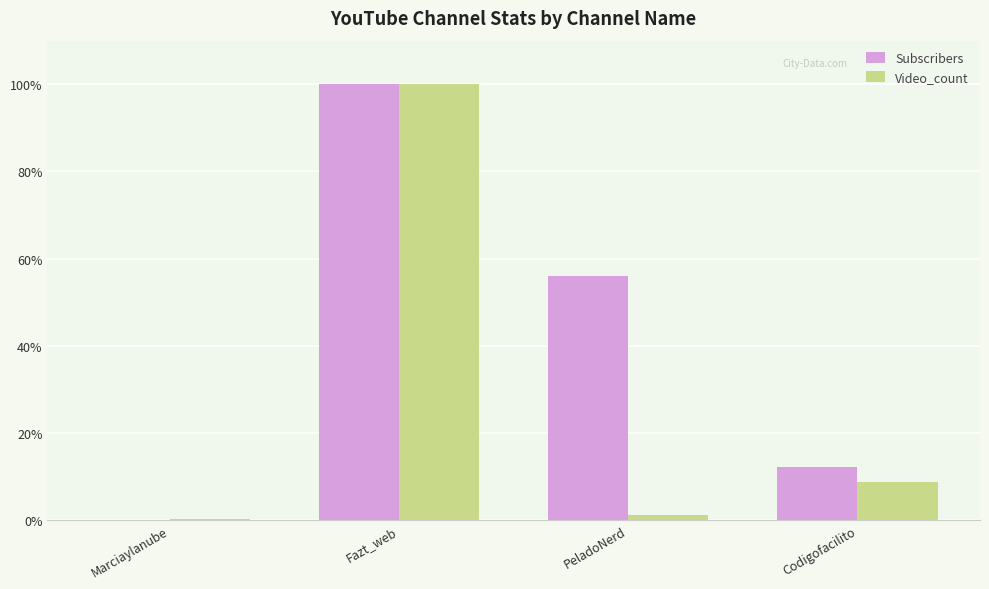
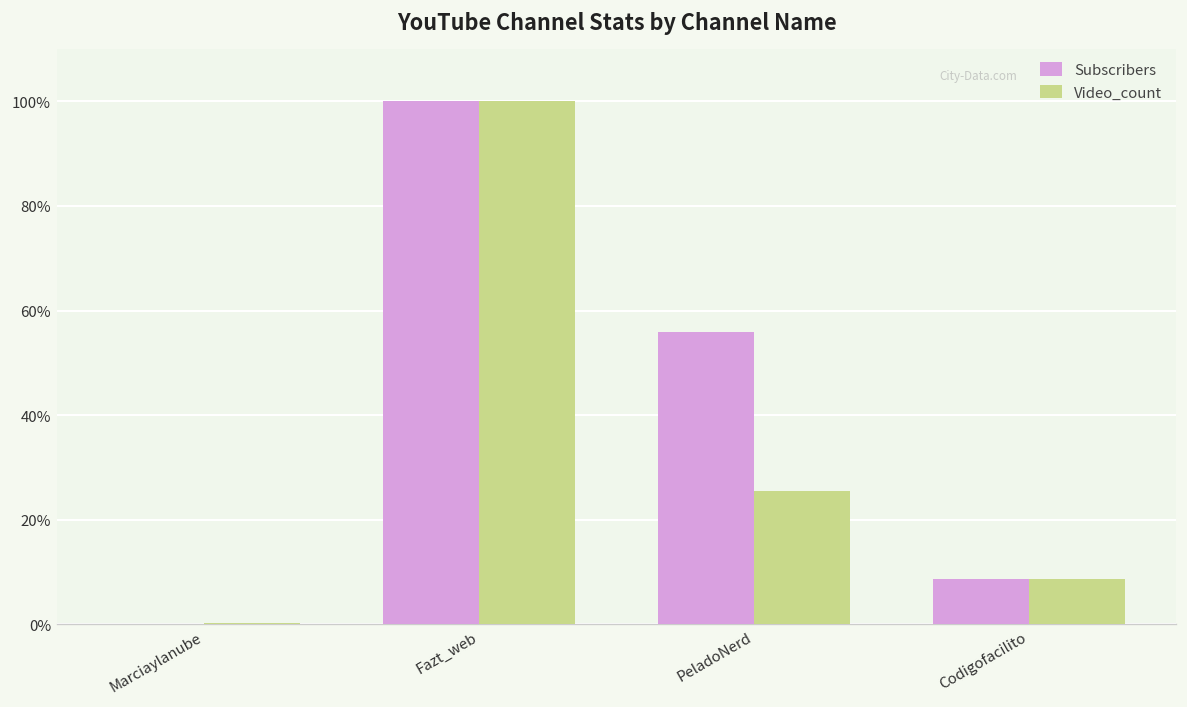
  {
    "Subscribers": {
      "Fazt_web": "100%",
      "PeladoNerd": "56%",
-     "Codigofacilito": "12%"
+     "Codigofacilito": "9%"
    },
    "Video_count": {
      "Fazt_web": "100%",
-     "PeladoNerd": "1%",
+     "PeladoNerd": "25%",
      "Codigofacilito": "9%"
    }
  }
